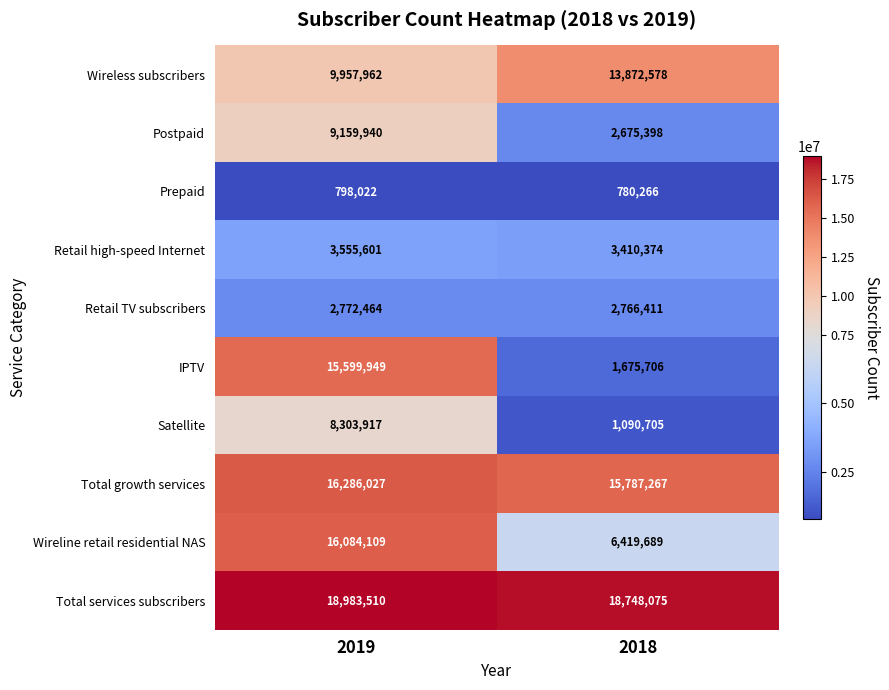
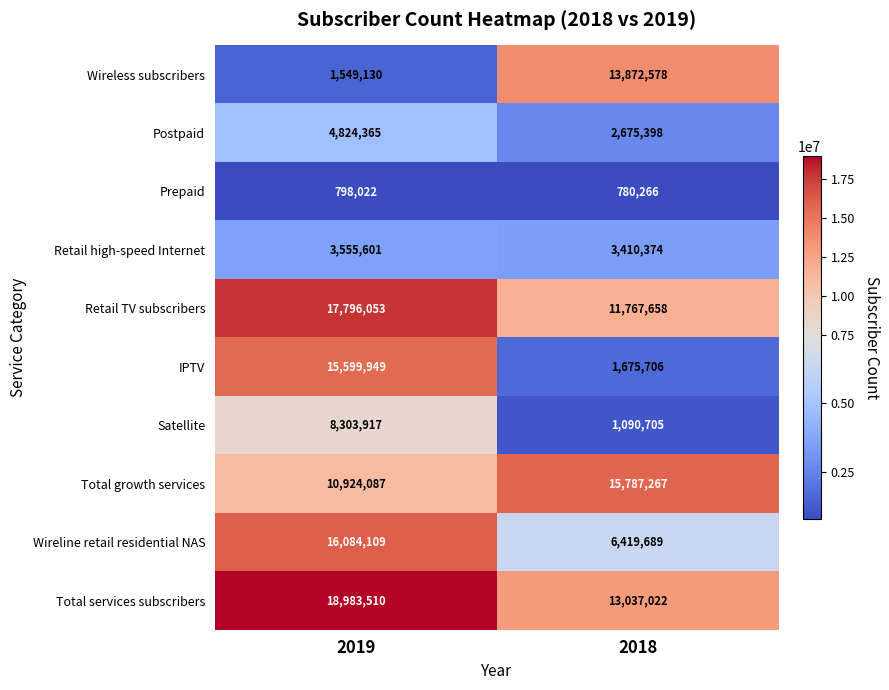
  {
    "Wireless subscribers": {
-     "2019": "9,957,962",
+     "2019": "1,549,130",
      "2018": "13,872,578"
    },
    "Postpaid": {
-     "2019": "9,159,940",
+     "2019": "4,824,365",
      "2018": "2,675,398"
    },
    "Prepaid": {
      "2019": "798,022",
      "2018": "780,266"
    },
    "Retail high-speed Internet": {
      "2019": "3,555,601",
      "2018": "3,410,374"
    },
    "Retail TV subscribers": {
-     "2019": "2,772,464",
-     "2018": "2,766,411"
+     "2019": "17,796,053",
+     "2018": "11,767,658"
    },
    "IPTV": {
      "2019": "15,599,949",
      "2018": "1,675,706"
    },
    "Satellite": {
      "2019": "8,303,917",
      "2018": "1,090,705"
    },
    "Total growth services": {
-     "2019": "16,286,027",
+     "2019": "10,924,087",
      "2018": "15,787,267"
    },
    "Wireline retail residential NAS": {
      "2019": "16,084,109",
      "2018": "6,419,689"
    },
    "Total services subscribers": {
      "2019": "18,983,510",
-     "2018": "18,748,075"
+     "2018": "13,037,022"
    }
  }
